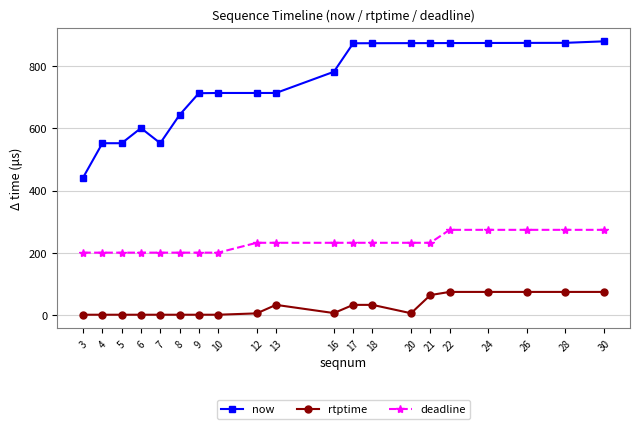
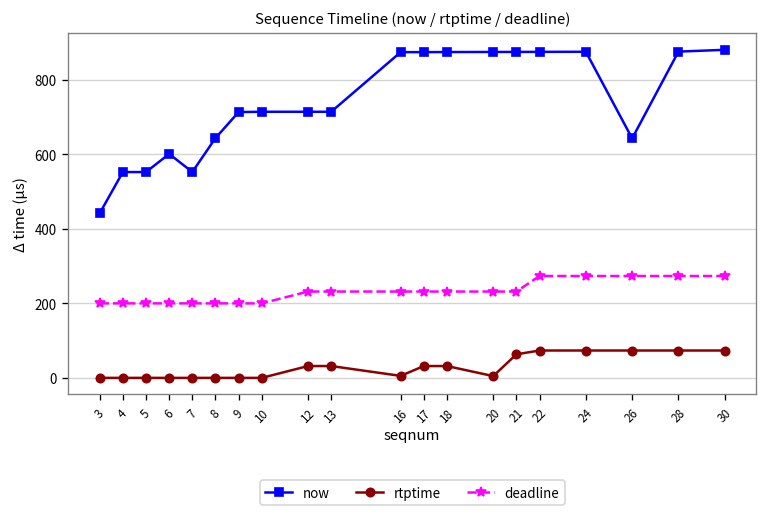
  {
    "now": {
      "3": 440,
      "4": 550,
      "5": 550,
      "6": 600,
      "7": 550,
      "8": 640,
      "9": 710,
      "10": 710,
      "12": 710,
      "13": 710,
-     "16": 780,
+     "16": 870,
      "17": 870,
      "18": 870,
      "20": 870,
      "21": 880,
      "22": 880,
      "24": 880,
-     "26": 880,
+     "26": 640,
      "28": 880,
      "30": 880
    },
    "rtptime": {
      "3": 0,
      "4": 0,
      "5": 0,
      "6": 0,
      "7": 0,
      "8": 0,
      "9": 0,
      "10": 0,
-     "12": 0,
+     "12": 30,
      "13": 30,
      "16": 10,
      "17": 30,
      "18": 30,
      "20": 0,
      "21": 60,
      "22": 70,
      "24": 70,
      "26": 70,
      "28": 70,
      "30": 70
    },
    "deadline": {
      "3": 200,
      "4": 200,
      "5": 200,
      "6": 200,
      "7": 200,
      "8": 200,
      "9": 200,
      "10": 200,
      "12": 230,
      "13": 230,
      "16": 230,
      "17": 230,
      "18": 230,
      "20": 230,
      "21": 230,
      "22": 270,
      "24": 270,
      "26": 270,
      "28": 270,
      "30": 270
    }
  }
